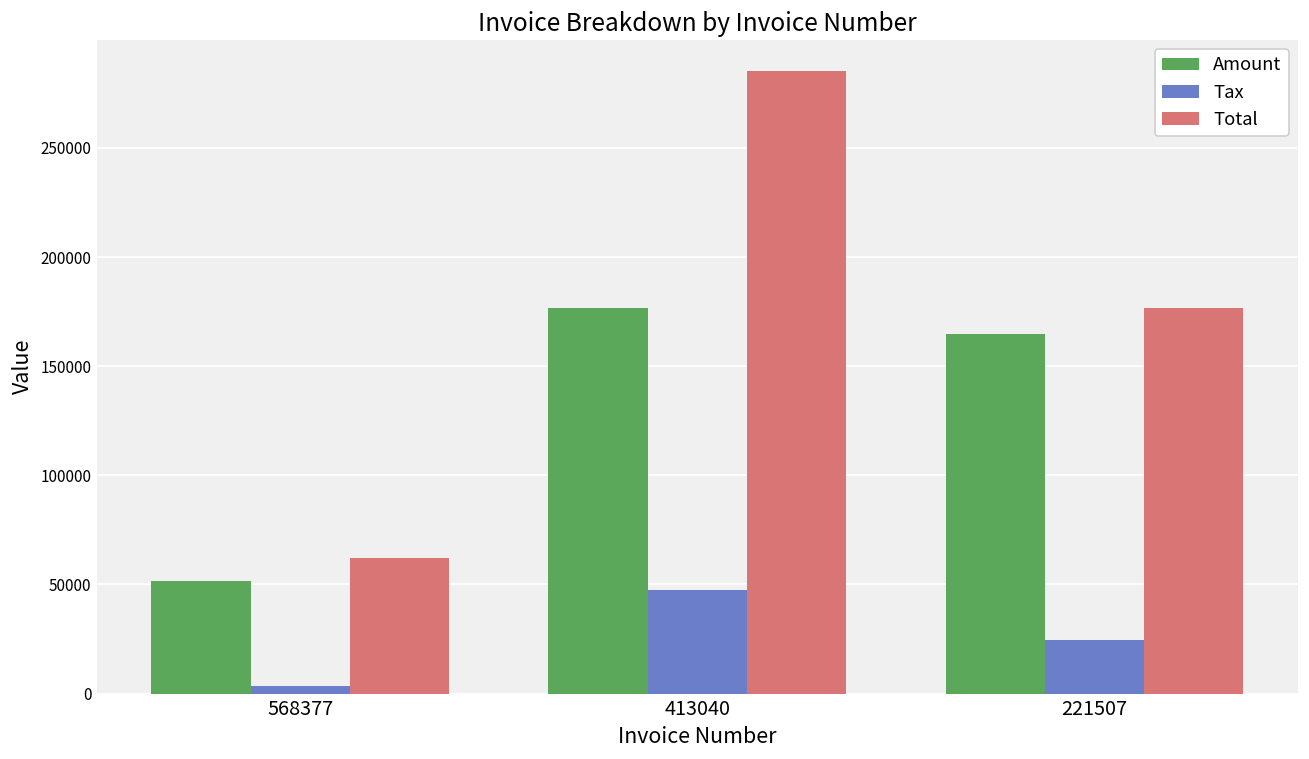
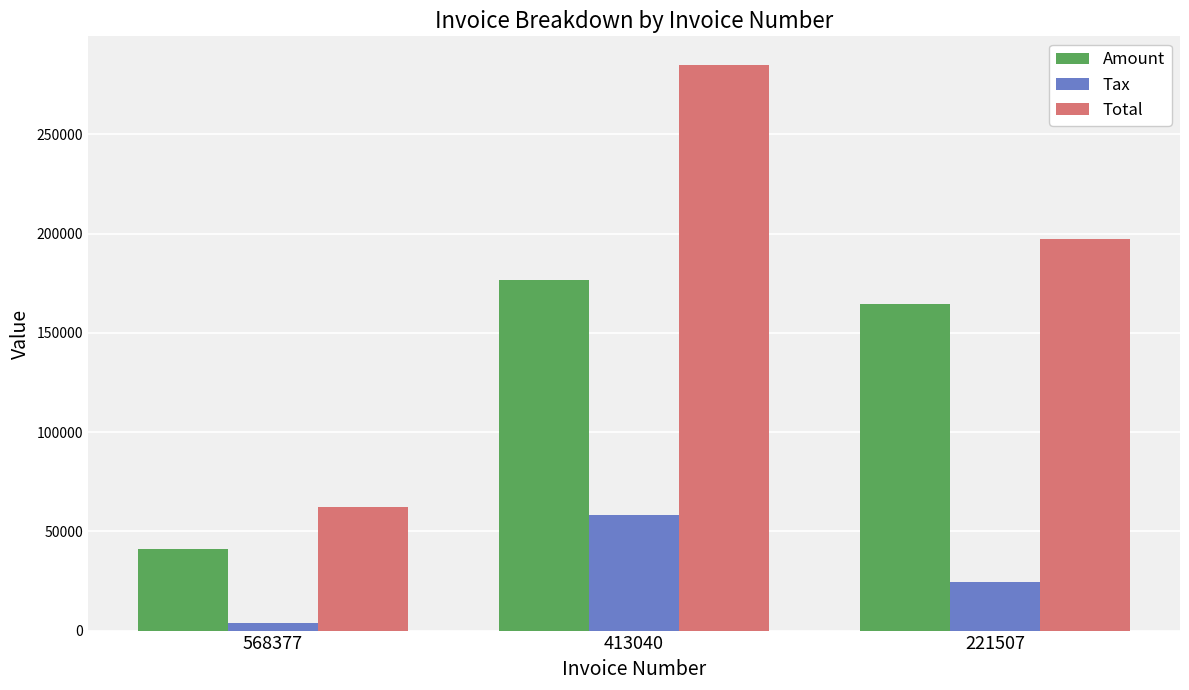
  {
    "Amount": {
-     "568377": 52000,
+     "568377": 41000,
      "413040": 177000,
      "221507": 165000
    },
    "Tax": {
      "568377": 4000,
-     "413040": 48000,
+     "413040": 58000,
      "221507": 25000
    },
    "Total": {
      "568377": 62000,
      "413040": 285000,
-     "221507": 177000
+     "221507": 197000
    }
  }
